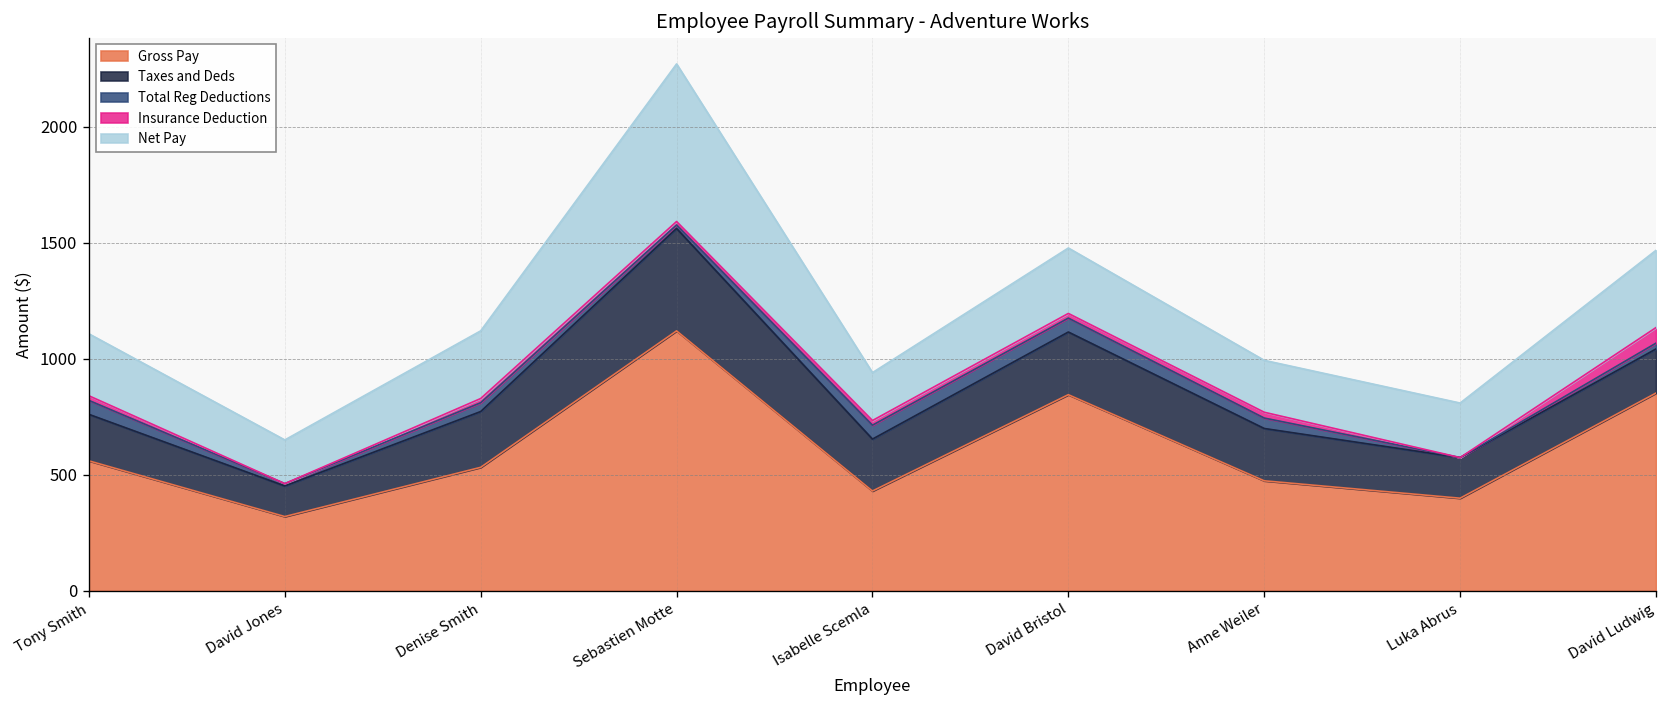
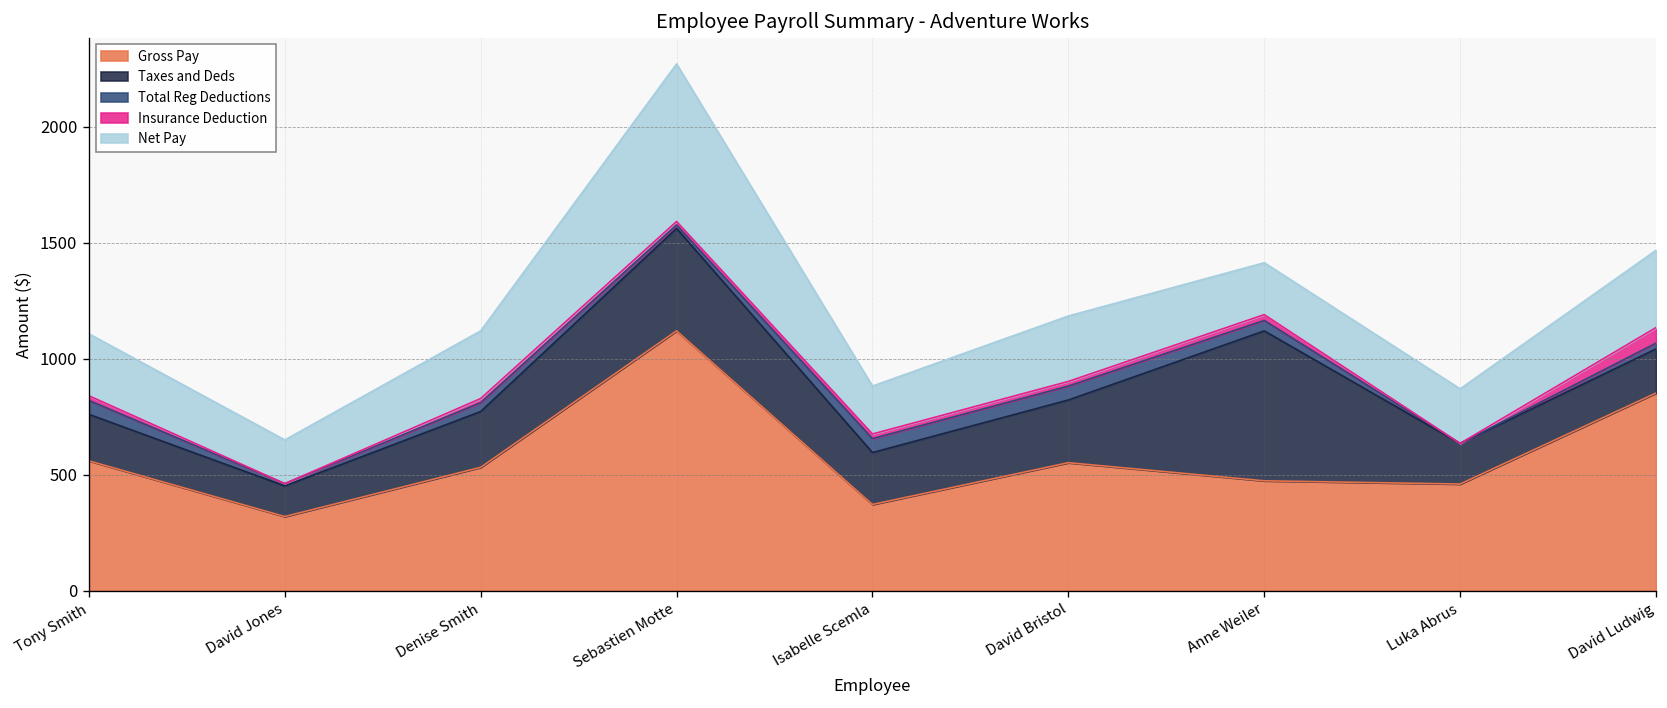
  {
    "Gross Pay": {
      "Tony Smith": 560,
      "David Jones": 320,
      "Denise Smith": 530,
      "Sebastien Motte": 1120,
-     "Isabelle Scemla": 430,
-     "David Bristol": 850,
+     "Isabelle Scemla": 370,
+     "David Bristol": 550,
      "Anne Weiler": 470,
-     "Luka Abrus": 400,
+     "Luka Abrus": 460,
      "David Ludwig": 850
    },
    "Taxes and Deds": {
      "Tony Smith": 200,
      "Denise Smith": 240,
      "Sebastien Motte": 440,
      "Isabelle Scemla": 220,
      "David Bristol": 270,
-     "Anne Weiler": 230,
+     "Anne Weiler": 650,
      "David Ludwig": 190
    },
    "Total Reg Deductions": {
      "Tony Smith": 60,
      "Denise Smith": 40,
      "Sebastien Motte": 20,
      "Isabelle Scemla": 60,
      "David Bristol": 60,
      "Anne Weiler": 50,
      "David Ludwig": 30
    },
    "Insurance Deduction": {
      "Tony Smith": 20,
      "Denise Smith": 20,
      "Sebastien Motte": 20,
      "Isabelle Scemla": 20,
      "David Bristol": 20,
      "Anne Weiler": 30,
      "David Ludwig": 70
    },
    "Net Pay": {
      "Tony Smith": 270,
      "David Jones": 190,
      "Denise Smith": 290,
      "Sebastien Motte": 680,
      "Isabelle Scemla": 210,
      "David Bristol": 280,
      "Anne Weiler": 220,
      "Luka Abrus": 230,
      "David Ludwig": 330
    }
  }
